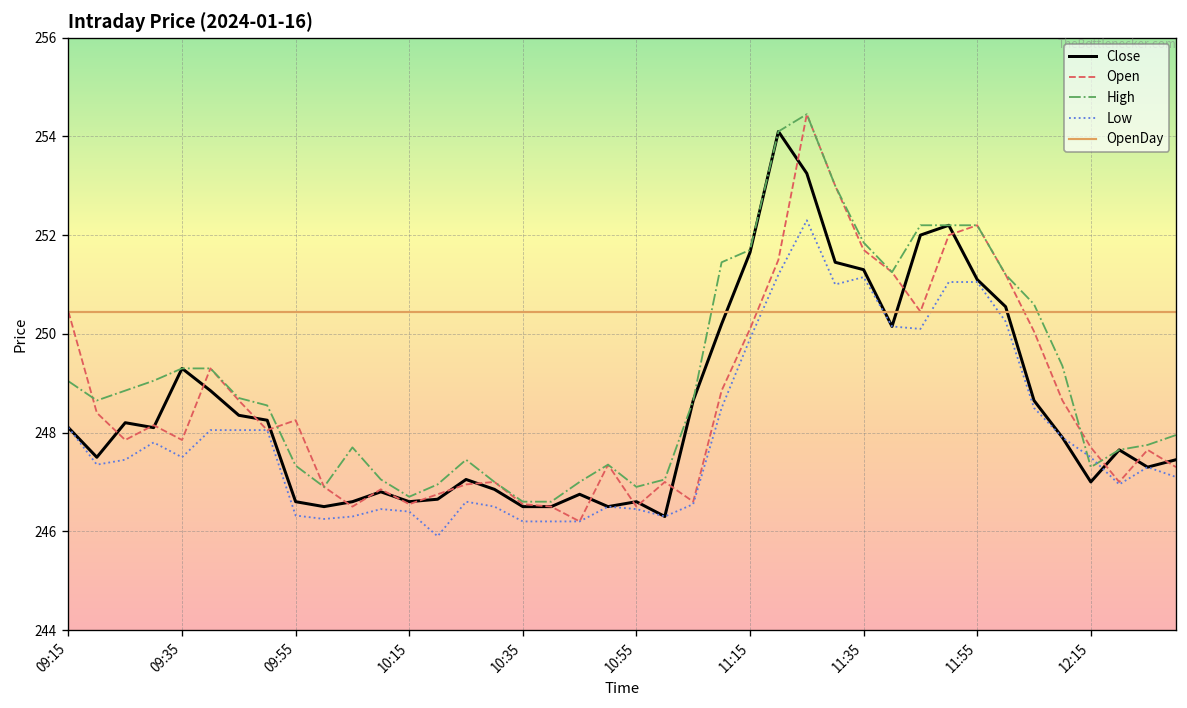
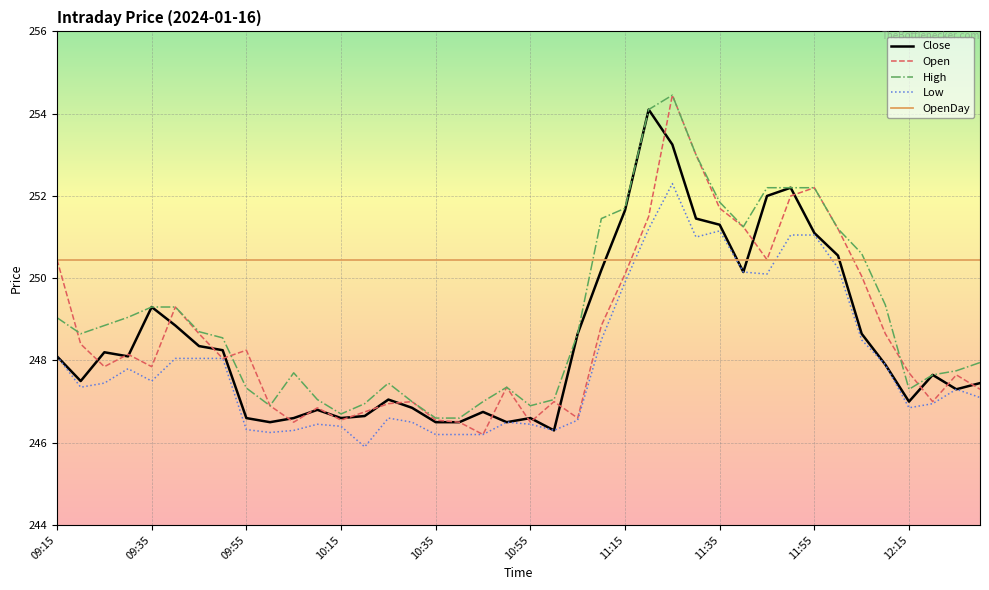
  {
    "Close": {
      "09:55": 246.6,
      "10:55": 246.6,
      "11:35": 251.3,
      "12:15": 247.0
    },
    "Open": {
      "09:35": 247.9,
      "09:55": 248.3,
      "11:15": 250.1,
      "11:35": 251.7,
      "12:15": 247.7
    },
    "High": {
      "09:15": 249.0,
      "09:55": 247.3,
      "10:15": 246.7,
      "10:55": 246.9,
      "11:35": 251.9,
      "12:15": 247.3
    },
    "Low": {
      "09:35": 247.5,
      "09:55": 246.3,
      "10:15": 246.4,
      "10:35": 246.2,
      "11:15": 249.9,
      "11:35": 251.2,
-     "12:15": 247.5
+     "12:15": 246.9
    },
    "OpenDay": {
      "09:35": 250.5,
      "09:55": 250.5,
      "10:15": 250.5,
      "10:35": 250.5,
      "10:55": 250.5,
      "11:15": 250.5,
      "11:35": 250.5,
      "11:55": 250.5,
      "12:15": 250.5
    }
  }
